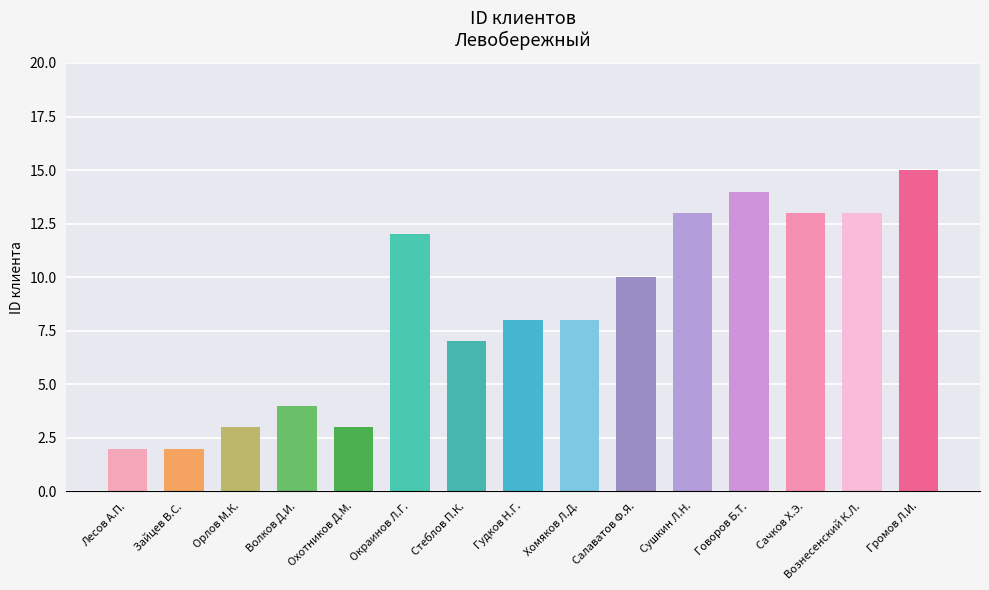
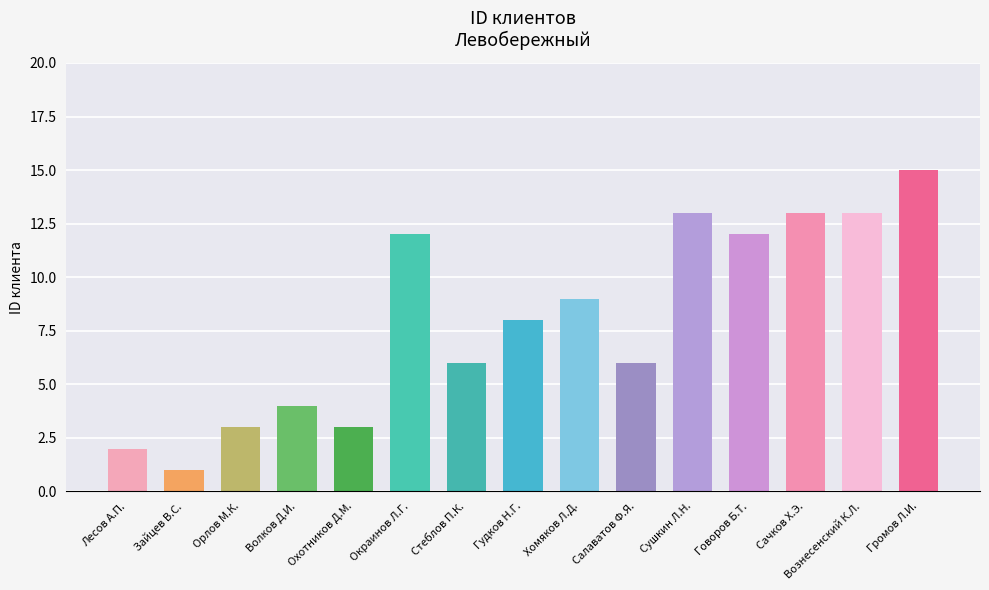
  {
    "Лесов А.П.": 2,
-   "Зайцев В.С.": 2,
+   "Зайцев В.С.": 1,
    "Орлов М.К.": 3,
    "Волков Д.И.": 4,
    "Охотников Д.М.": 3,
    "Окраинов Л.Г.": 12,
-   "Стеблов П.К.": 7,
+   "Стеблов П.К.": 6,
    "Гудков Н.Г.": 8,
-   "Хомяков Л.Д.": 8,
-   "Салаватов Ф.Я.": 10,
+   "Хомяков Л.Д.": 9,
+   "Салаватов Ф.Я.": 6,
    "Сушкин Л.Н.": 13,
-   "Говоров Б.Т.": 14,
+   "Говоров Б.Т.": 12,
    "Сачков Х.Э.": 13,
    "Вознесенский К.Л.": 13,
    "Громов Л.И.": 15
  }
